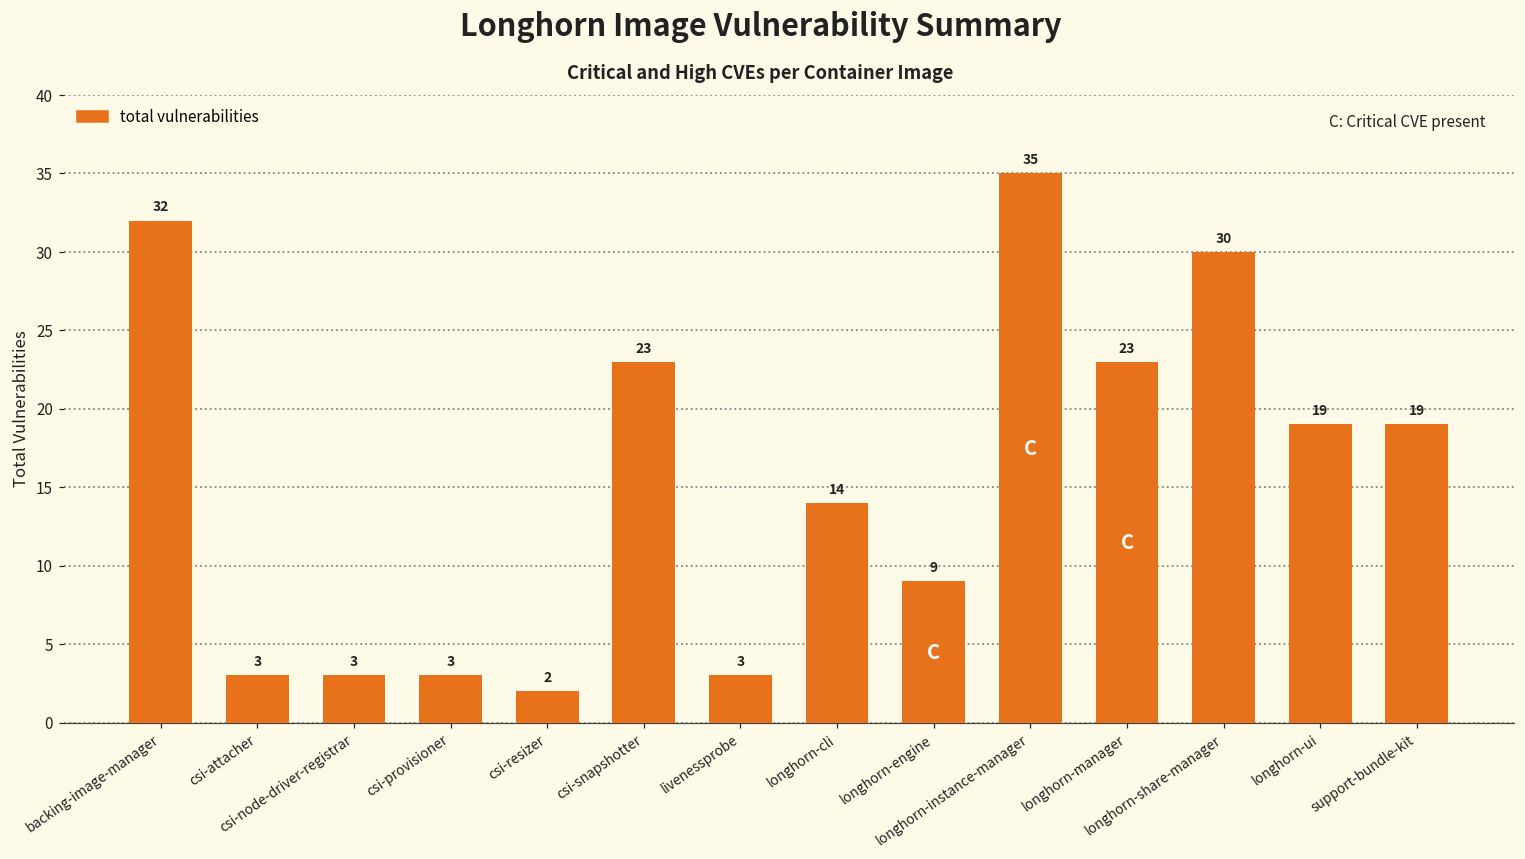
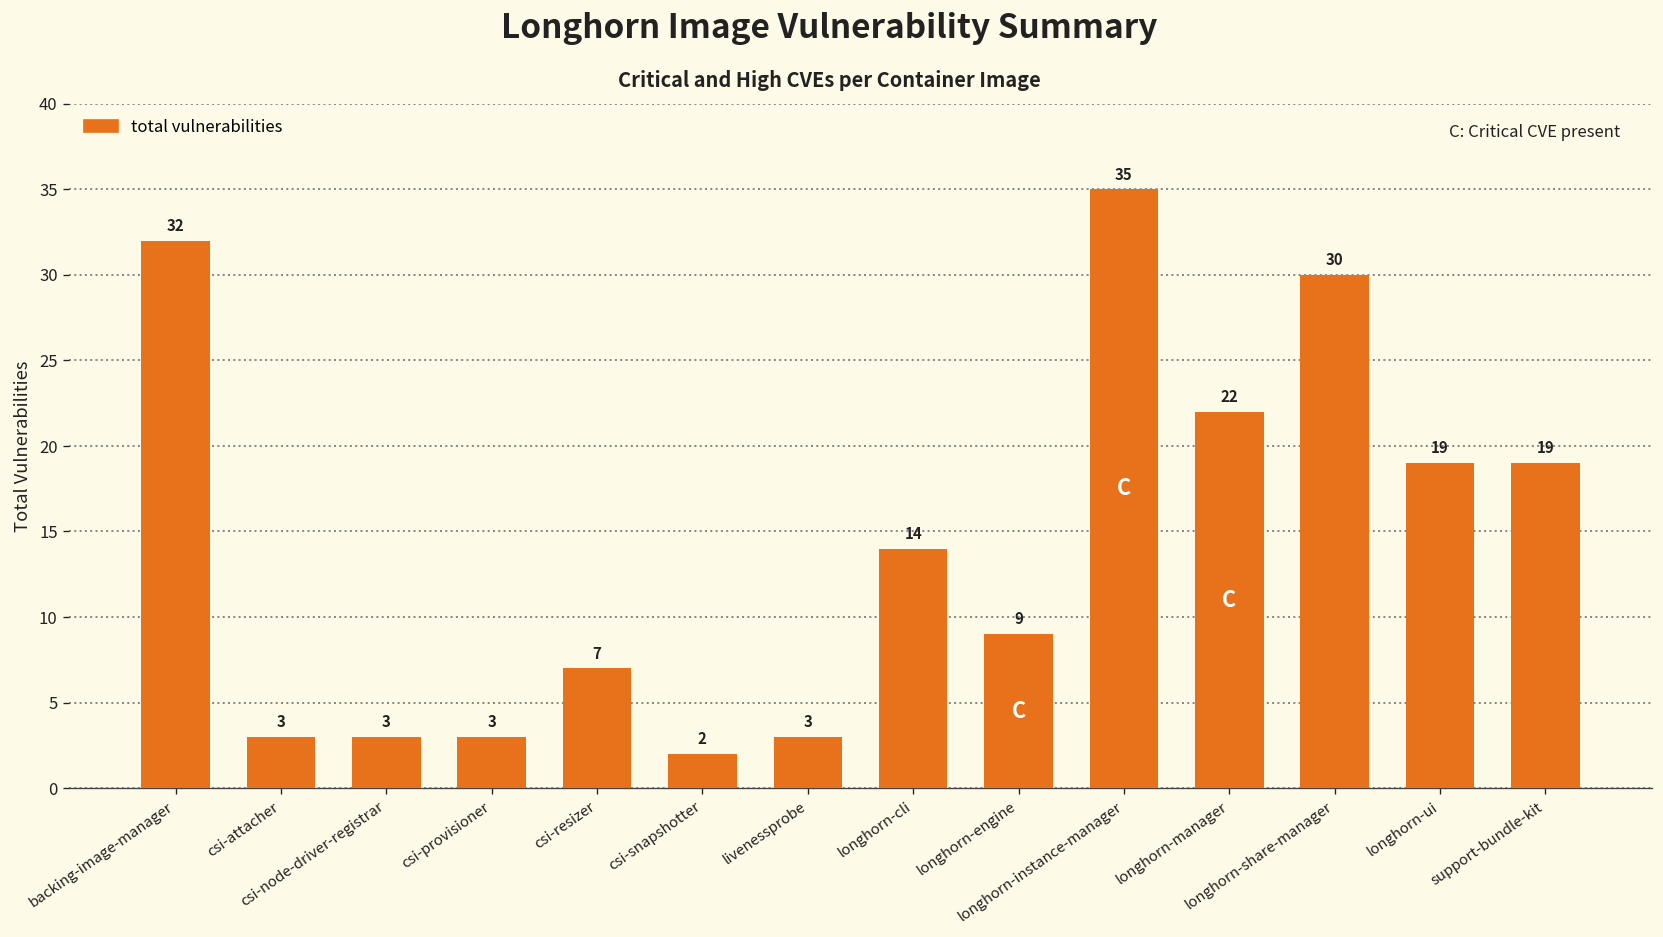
  {
    "backing-image-manager": 32,
    "csi-attacher": 3,
    "csi-node-driver-registrar": 3,
    "csi-provisioner": 3,
-   "csi-resizer": 2,
-   "csi-snapshotter": 23,
+   "csi-resizer": 7,
+   "csi-snapshotter": 2,
    "livenessprobe": 3,
    "longhorn-cli": 14,
    "longhorn-engine": 9,
    "longhorn-instance-manager": 35,
-   "longhorn-manager": 23,
+   "longhorn-manager": 22,
    "longhorn-share-manager": 30,
    "longhorn-ui": 19,
    "support-bundle-kit": 19
  }
